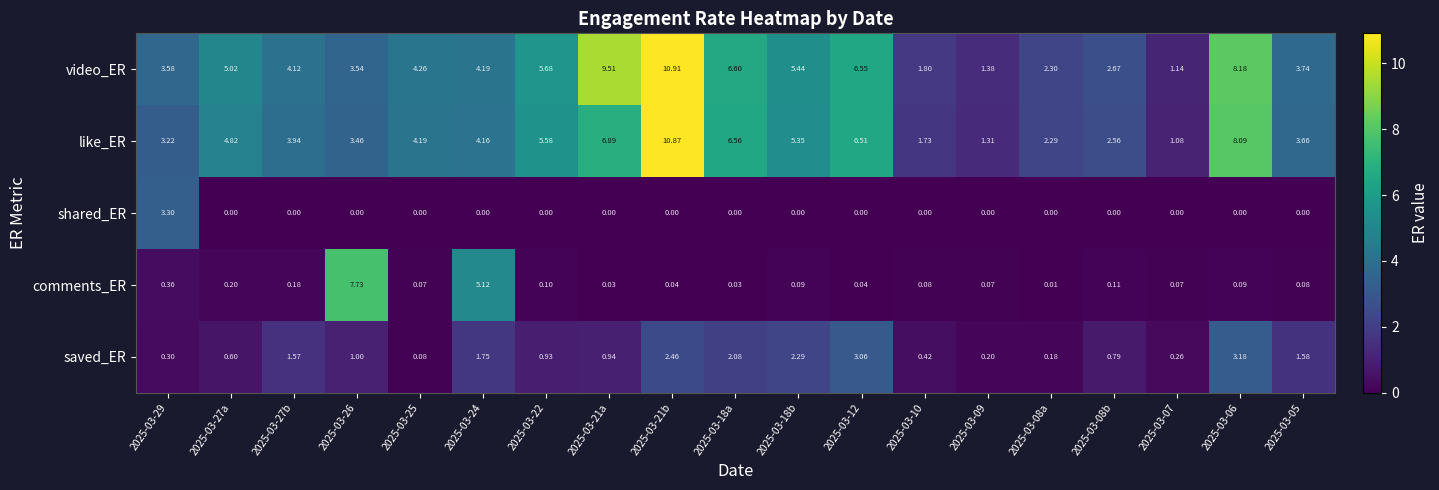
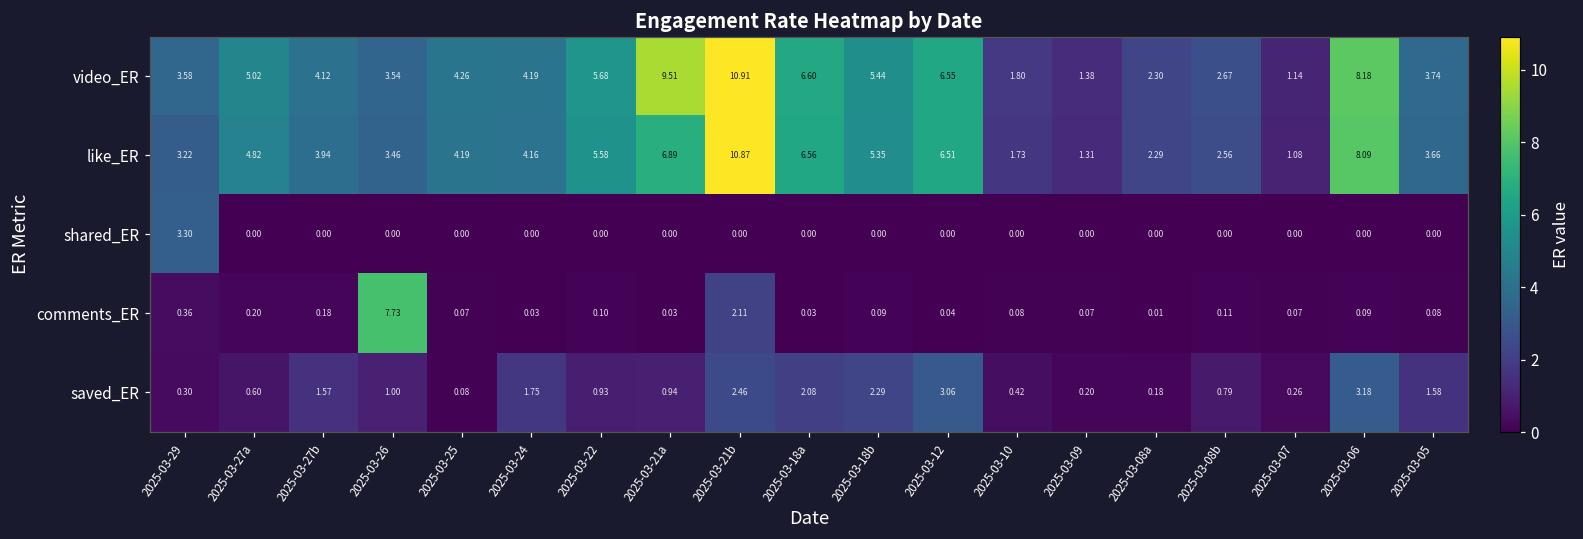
  {
    "video_ER": {
      "2025-03-29": 3.58,
      "2025-03-27a": 5.02,
      "2025-03-27b": 4.12,
      "2025-03-26": 3.54,
      "2025-03-25": 4.26,
      "2025-03-24": 4.19,
      "2025-03-22": 5.68,
      "2025-03-21a": 9.51,
      "2025-03-21b": 10.91,
      "2025-03-18a": 6.60,
      "2025-03-18b": 5.44,
      "2025-03-12": 6.55,
      "2025-03-10": 1.80,
      "2025-03-09": 1.38,
      "2025-03-08a": 2.30,
      "2025-03-08b": 2.67,
      "2025-03-07": 1.14,
      "2025-03-06": 8.18,
      "2025-03-05": 3.74
    },
    "like_ER": {
      "2025-03-29": 3.22,
      "2025-03-27a": 4.82,
      "2025-03-27b": 3.94,
      "2025-03-26": 3.46,
      "2025-03-25": 4.19,
      "2025-03-24": 4.16,
      "2025-03-22": 5.58,
      "2025-03-21a": 6.89,
      "2025-03-21b": 10.87,
      "2025-03-18a": 6.56,
      "2025-03-18b": 5.35,
      "2025-03-12": 6.51,
      "2025-03-10": 1.73,
      "2025-03-09": 1.31,
      "2025-03-08a": 2.29,
      "2025-03-08b": 2.56,
      "2025-03-07": 1.08,
      "2025-03-06": 8.09,
      "2025-03-05": 3.66
    },
    "shared_ER": {
      "2025-03-29": 3.30,
      "2025-03-27a": 0.00,
      "2025-03-27b": 0.00,
      "2025-03-26": 0.00,
      "2025-03-25": 0.00,
      "2025-03-24": 0.00,
      "2025-03-22": 0.00,
      "2025-03-21a": 0.00,
      "2025-03-21b": 0.00,
      "2025-03-18a": 0.00,
      "2025-03-18b": 0.00,
      "2025-03-12": 0.00,
      "2025-03-10": 0.00,
      "2025-03-09": 0.00,
      "2025-03-08a": 0.00,
      "2025-03-08b": 0.00,
      "2025-03-07": 0.00,
      "2025-03-06": 0.00,
      "2025-03-05": 0.00
    },
    "comments_ER": {
      "2025-03-29": 0.36,
      "2025-03-27a": 0.20,
      "2025-03-27b": 0.18,
      "2025-03-26": 7.73,
      "2025-03-25": 0.07,
-     "2025-03-24": 5.12,
+     "2025-03-24": 0.03,
      "2025-03-22": 0.10,
      "2025-03-21a": 0.03,
-     "2025-03-21b": 0.04,
+     "2025-03-21b": 2.11,
      "2025-03-18a": 0.03,
      "2025-03-18b": 0.09,
      "2025-03-12": 0.04,
      "2025-03-10": 0.08,
      "2025-03-09": 0.07,
      "2025-03-08a": 0.01,
      "2025-03-08b": 0.11,
      "2025-03-07": 0.07,
      "2025-03-06": 0.09,
      "2025-03-05": 0.08
    },
    "saved_ER": {
      "2025-03-29": 0.30,
      "2025-03-27a": 0.60,
      "2025-03-27b": 1.57,
      "2025-03-26": 1.00,
      "2025-03-25": 0.08,
      "2025-03-24": 1.75,
      "2025-03-22": 0.93,
      "2025-03-21a": 0.94,
      "2025-03-21b": 2.46,
      "2025-03-18a": 2.08,
      "2025-03-18b": 2.29,
      "2025-03-12": 3.06,
      "2025-03-10": 0.42,
      "2025-03-09": 0.20,
      "2025-03-08a": 0.18,
      "2025-03-08b": 0.79,
      "2025-03-07": 0.26,
      "2025-03-06": 3.18,
      "2025-03-05": 1.58
    }
  }
